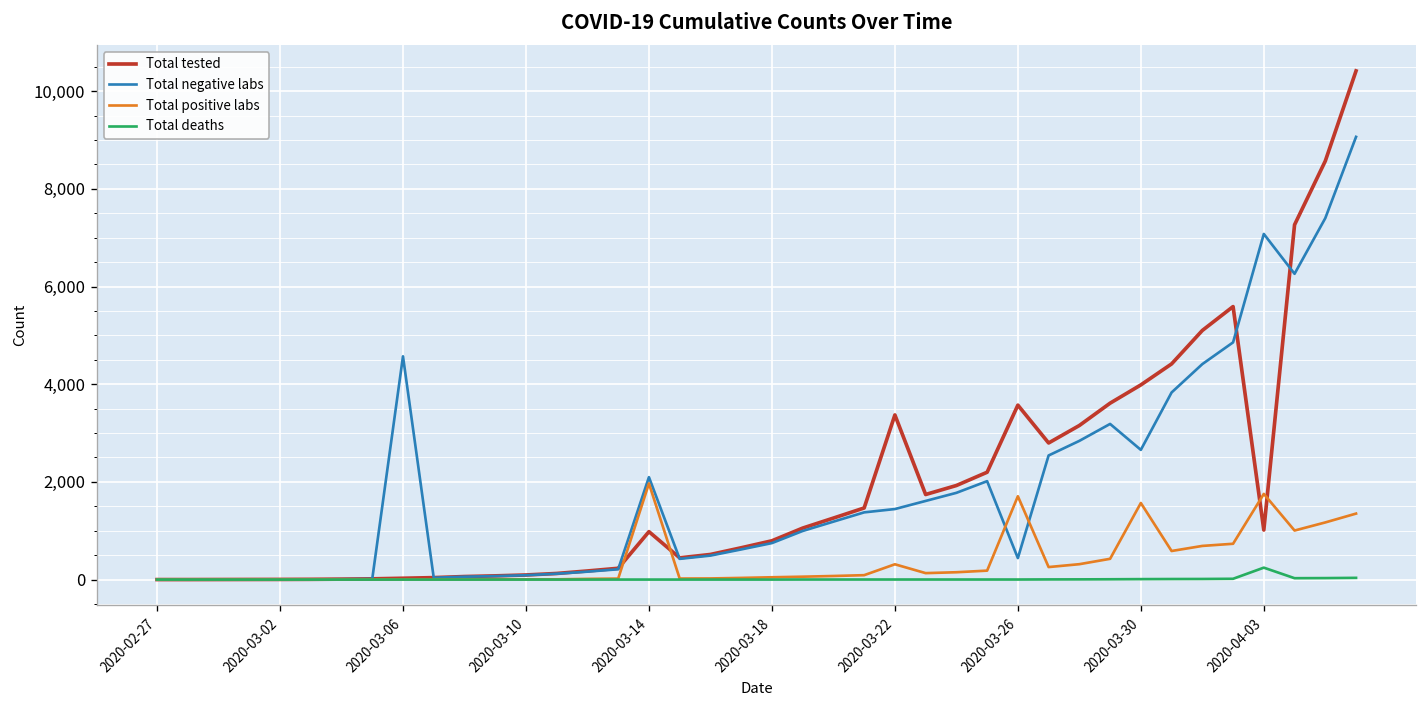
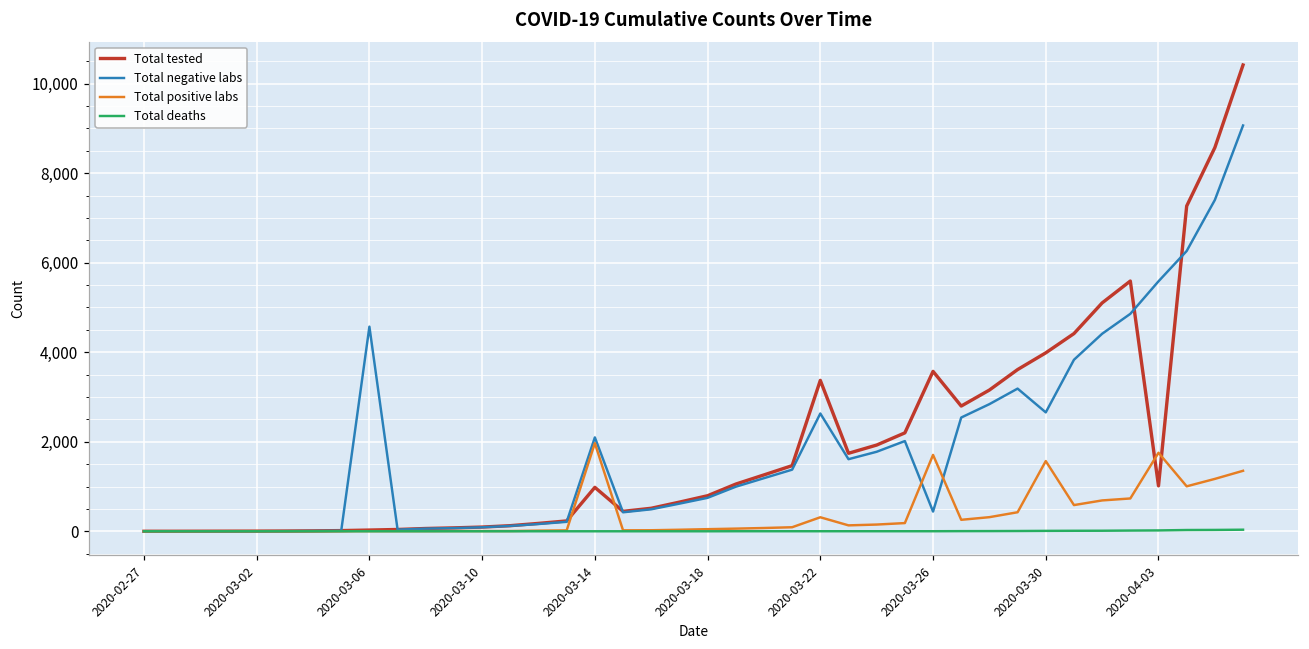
  {
    "Total tested": {
      "2020-03-14": "1,000",
      "2020-03-22": "3,400",
      "2020-03-26": "3,600",
      "2020-03-30": "4,000",
      "2020-04-03": "1,000"
    },
    "Total negative labs": {
      "2020-03-06": "4,600",
      "2020-03-14": "2,100",
-     "2020-03-22": "1,400",
+     "2020-03-22": "2,600",
      "2020-03-26": "400",
      "2020-03-30": "2,700",
-     "2020-04-03": "7,100"
+     "2020-04-03": "5,600"
    },
    "Total positive labs": {
      "2020-03-14": "2,000",
      "2020-03-22": "300",
      "2020-03-26": "1,700",
      "2020-03-30": "1,600",
      "2020-04-03": "1,800"
    },
    "Total deaths": {
      "2020-03-14": "0",
      "2020-03-22": "0",
      "2020-03-26": "0",
      "2020-03-30": "0",
-     "2020-04-03": "200"
+     "2020-04-03": "0"
    }
  }
